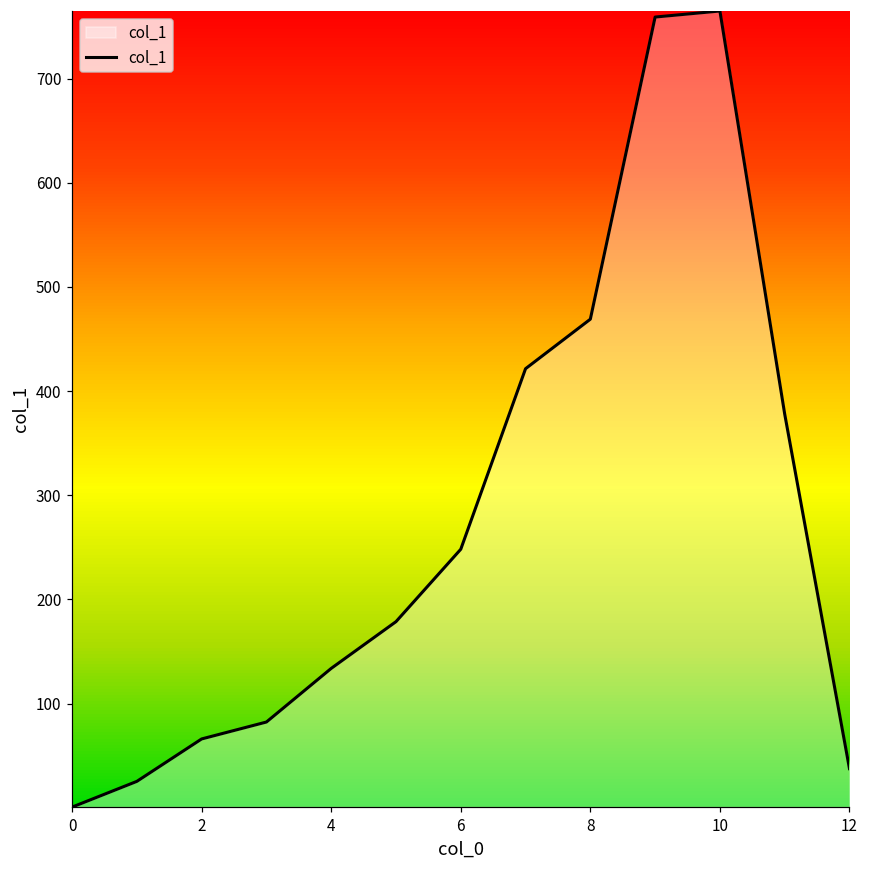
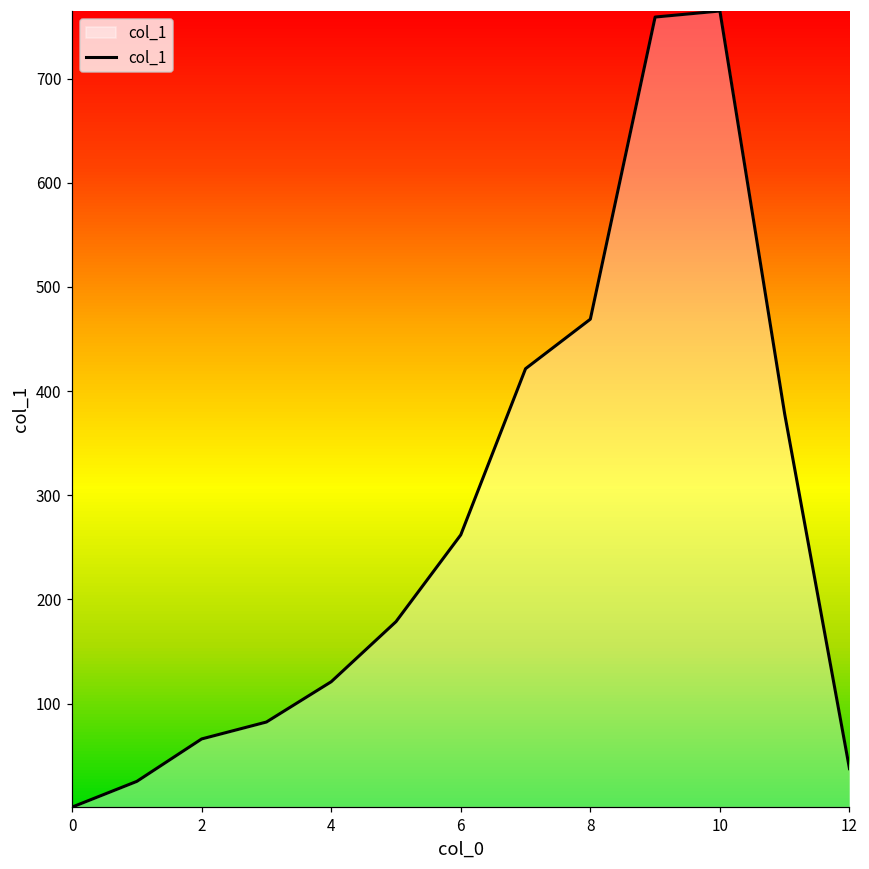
  {
    "0": 0,
    "2": 70,
-   "4": 130,
-   "6": 250,
+   "4": 120,
+   "6": 260,
    "8": 470,
    "10": 760,
    "12": 40
  }
